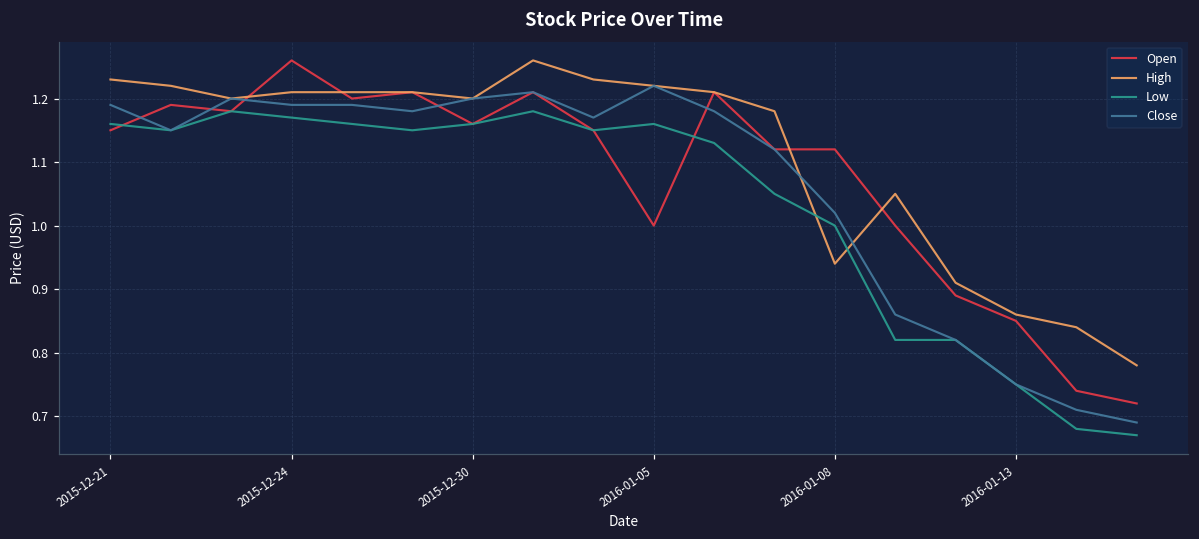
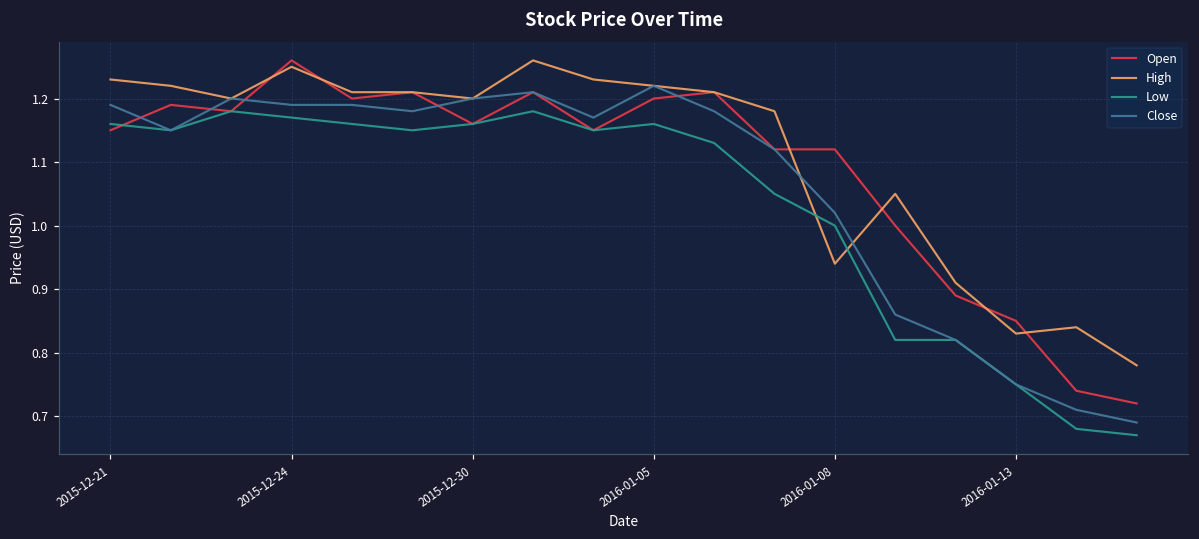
  {
    "Open": {
      "2015-12-21": 1.15,
      "2015-12-24": 1.26,
-     "2016-01-05": 1.0,
+     "2016-01-05": 1.2,
      "2016-01-08": 1.12,
      "2016-01-13": 0.85
    },
    "High": {
      "2015-12-21": 1.23,
-     "2015-12-24": 1.21,
+     "2015-12-24": 1.25,
      "2016-01-08": 0.94,
-     "2016-01-13": 0.86
+     "2016-01-13": 0.83
    }
  }
